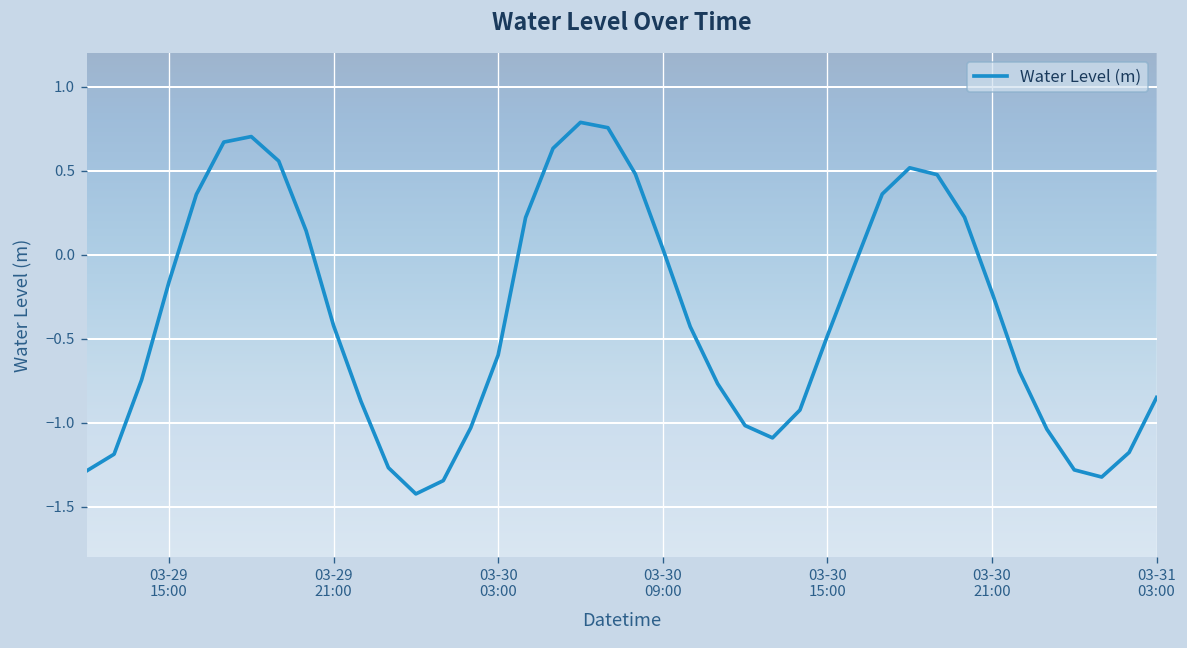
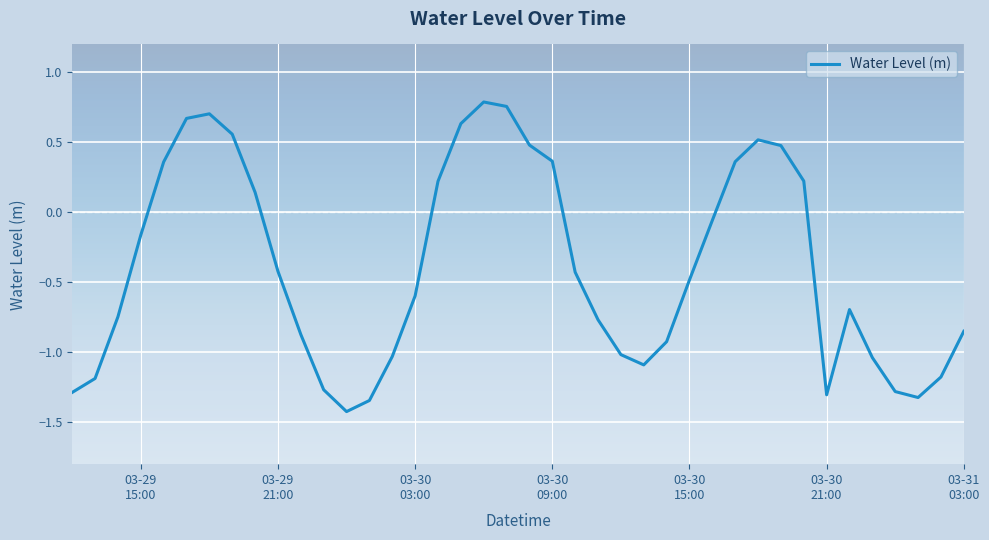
  {
    "03-29 15:00": -0.16,
    "03-29 21:00": -0.42,
    "03-30 03:00": -0.60,
-   "03-30 09:00": 0.04,
+   "03-30 09:00": 0.37,
    "03-30 15:00": -0.48,
-   "03-30 21:00": -0.22,
+   "03-30 21:00": -1.30,
    "03-31 03:00": -0.85
  }
